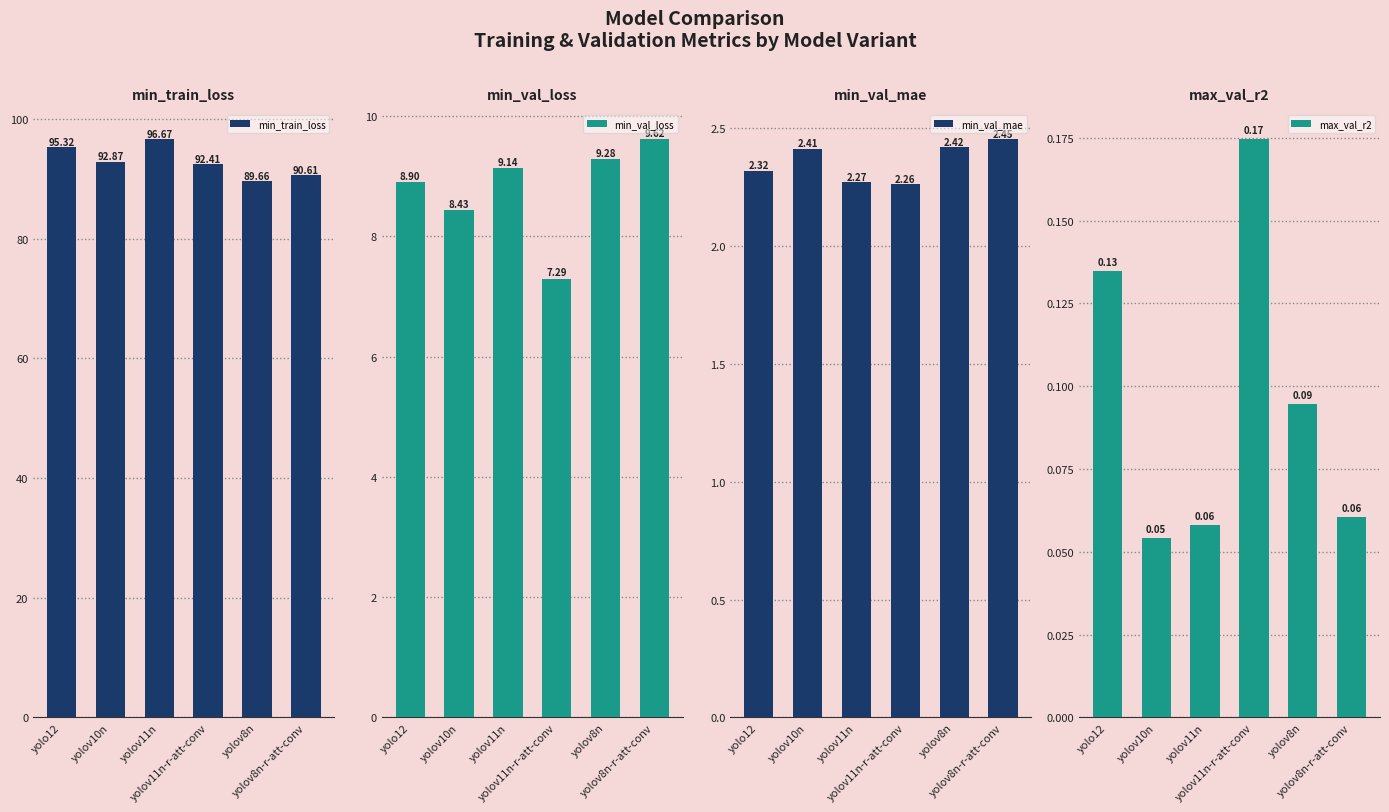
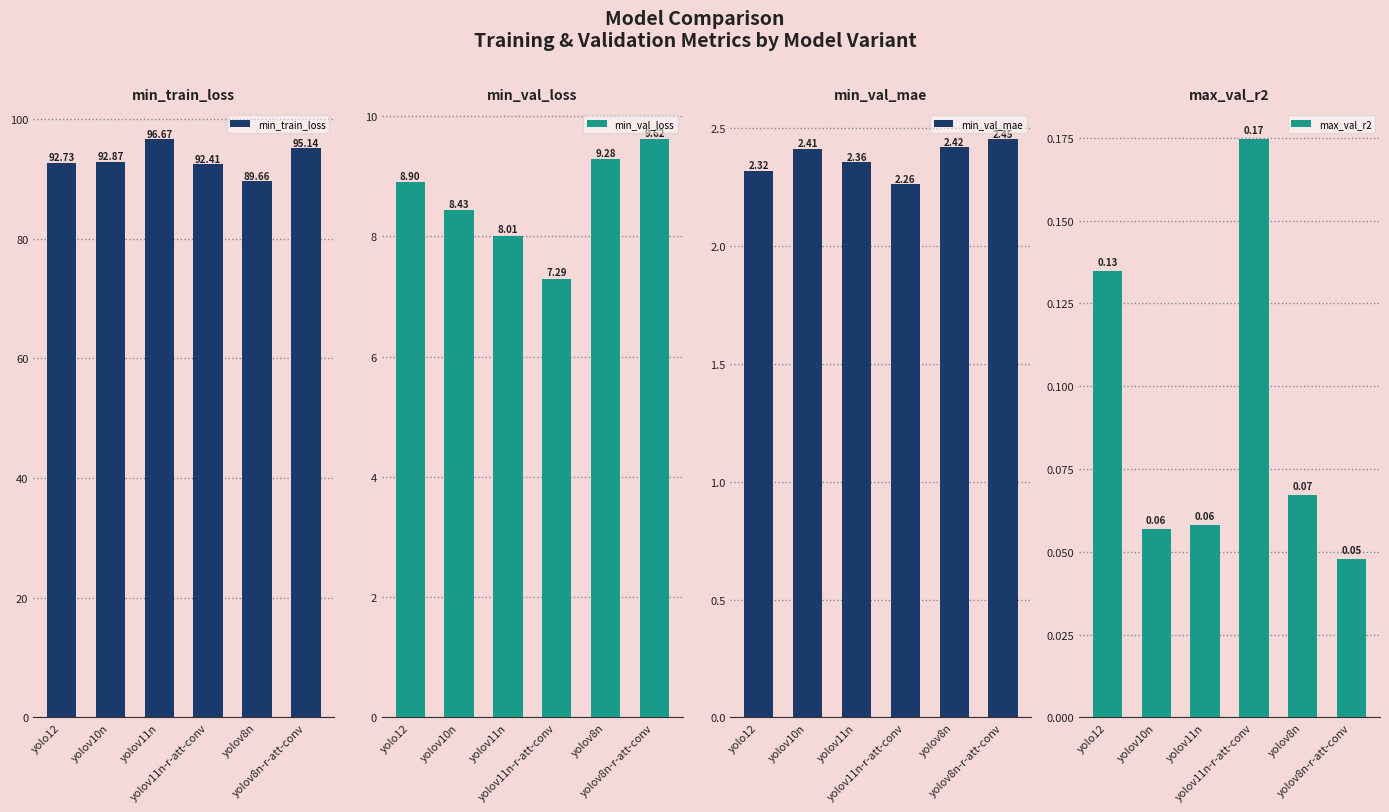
  {
    "min_train_loss": {
-     "yolo12": 95.32,
+     "yolo12": 92.73,
      "yolov10n": 92.87,
      "yolov11n": 96.67,
      "yolov11n-r-att-conv": 92.41,
      "yolov8n": 89.66,
-     "yolov8n-r-att-conv": 90.61
+     "yolov8n-r-att-conv": 95.14
    },
    "min_val_loss": {
      "yolo12": 8.90,
      "yolov10n": 8.43,
-     "yolov11n": 9.14,
+     "yolov11n": 8.01,
      "yolov11n-r-att-conv": 7.29,
      "yolov8n": 9.28
    },
    "min_val_mae": {
      "yolo12": 2.32,
      "yolov10n": 2.41,
-     "yolov11n": 2.27,
+     "yolov11n": 2.36,
      "yolov11n-r-att-conv": 2.26,
      "yolov8n": 2.42
    },
    "max_val_r2": {
      "yolo12": 0.13,
-     "yolov10n": 0.05,
+     "yolov10n": 0.06,
      "yolov11n": 0.06,
      "yolov11n-r-att-conv": 0.17,
-     "yolov8n": 0.09,
-     "yolov8n-r-att-conv": 0.06
+     "yolov8n": 0.07,
+     "yolov8n-r-att-conv": 0.05
    }
  }
